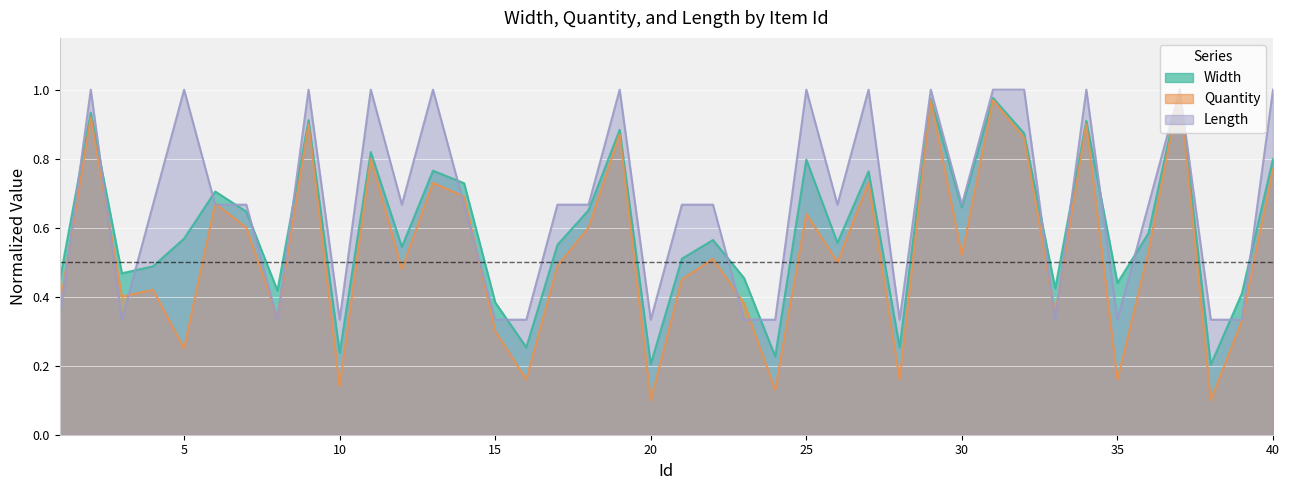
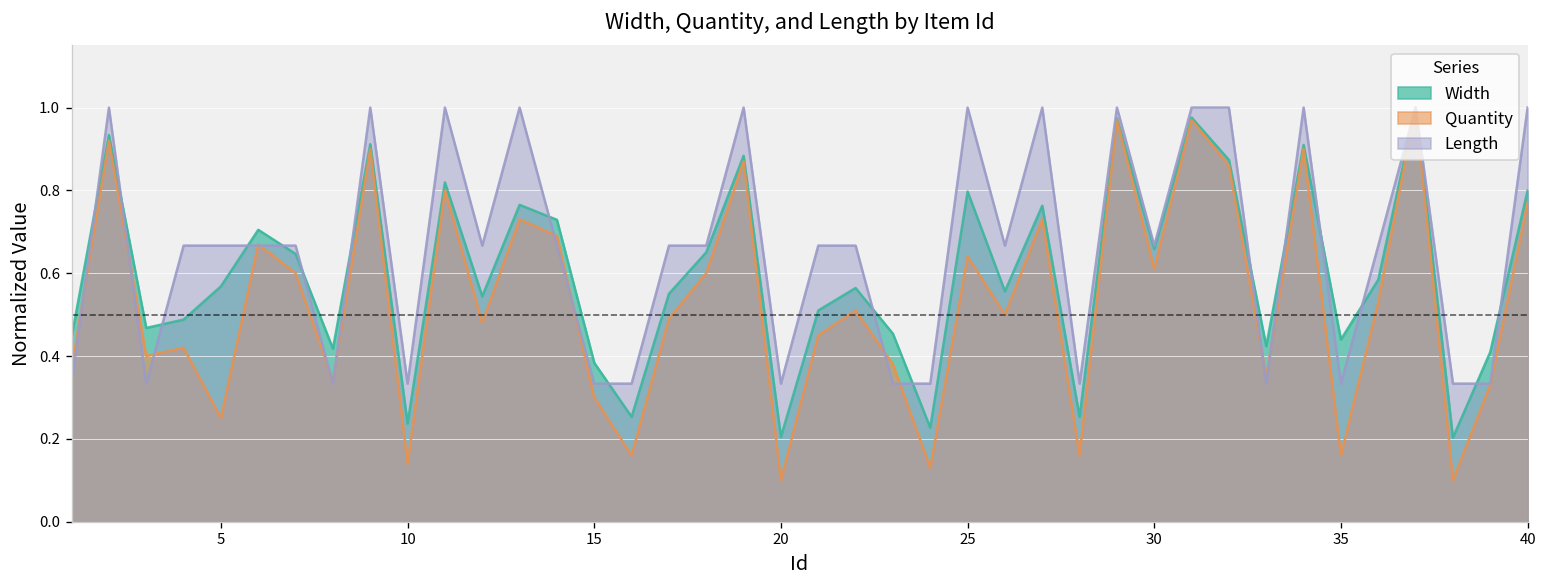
  {
    "Width": {
      "5": 0.57,
      "10": 0.24,
      "15": 0.38,
      "20": 0.20,
      "25": 0.80,
      "30": 0.66,
      "35": 0.44,
      "40": 0.80
    },
    "Quantity": {
      "5": 0.25,
      "10": 0.14,
      "15": 0.30,
      "20": 0.10,
      "25": 0.64,
-     "30": 0.52,
+     "30": 0.61,
      "35": 0.16,
      "40": 0.77
    },
    "Length": {
-     "5": 1.00,
+     "5": 0.67,
      "10": 0.33,
      "15": 0.33,
      "20": 0.33,
      "25": 1.00,
      "30": 0.67,
      "35": 0.33,
      "40": 1.00
    }
  }
